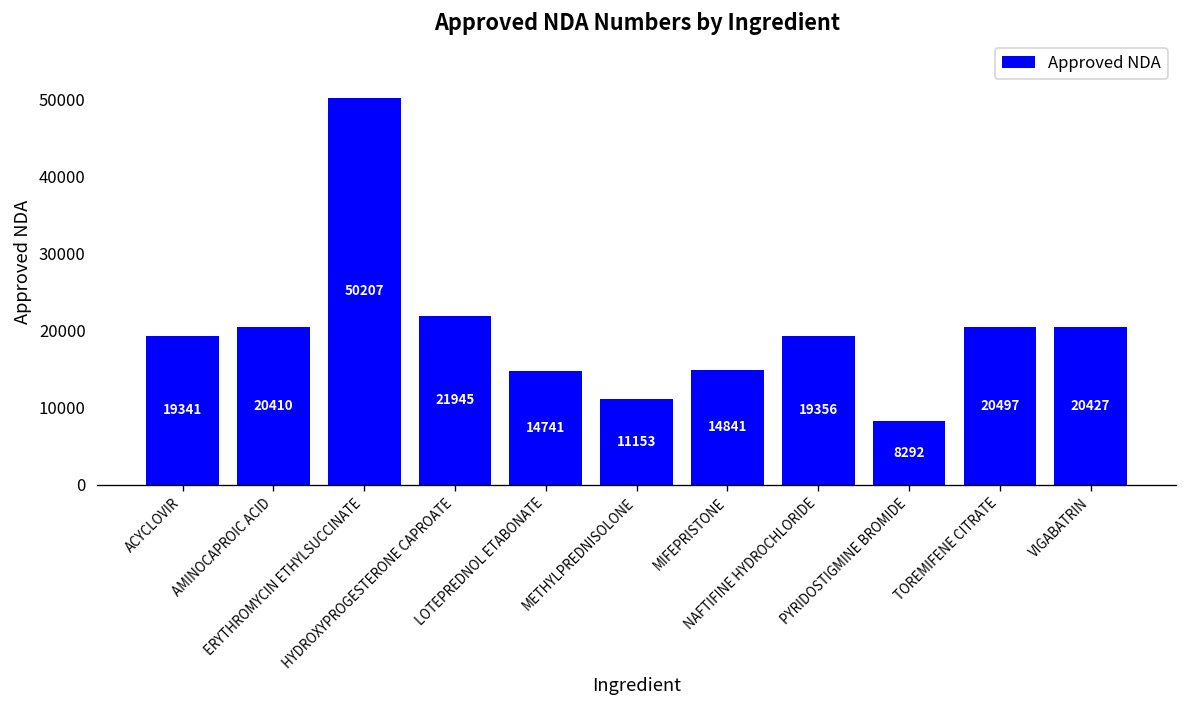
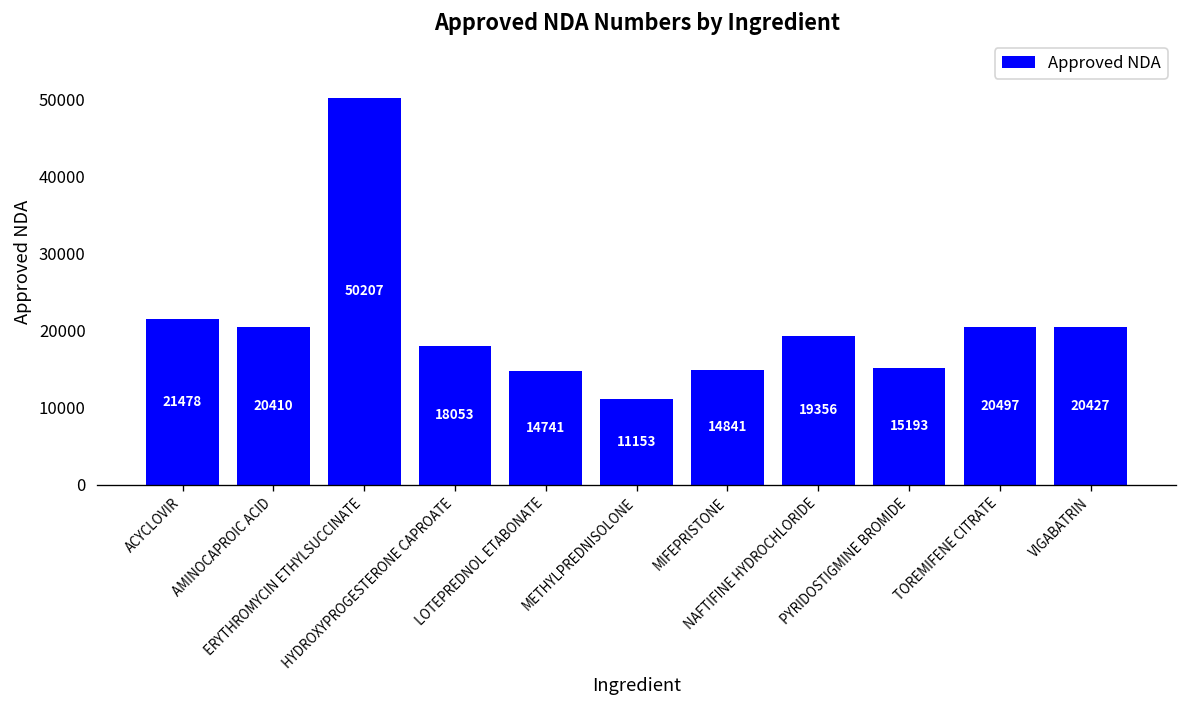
  {
-   "ACYCLOVIR": 19341,
+   "ACYCLOVIR": 21478,
    "AMINOCAPROIC ACID": 20410,
    "ERYTHROMYCIN ETHYLSUCCINATE": 50207,
-   "HYDROXYPROGESTERONE CAPROATE": 21945,
+   "HYDROXYPROGESTERONE CAPROATE": 18053,
    "LOTEPREDNOL ETABONATE": 14741,
    "METHYLPREDNISOLONE": 11153,
    "MIFEPRISTONE": 14841,
    "NAFTIFINE HYDROCHLORIDE": 19356,
-   "PYRIDOSTIGMINE BROMIDE": 8292,
+   "PYRIDOSTIGMINE BROMIDE": 15193,
    "TOREMIFENE CITRATE": 20497,
    "VIGABATRIN": 20427
  }
